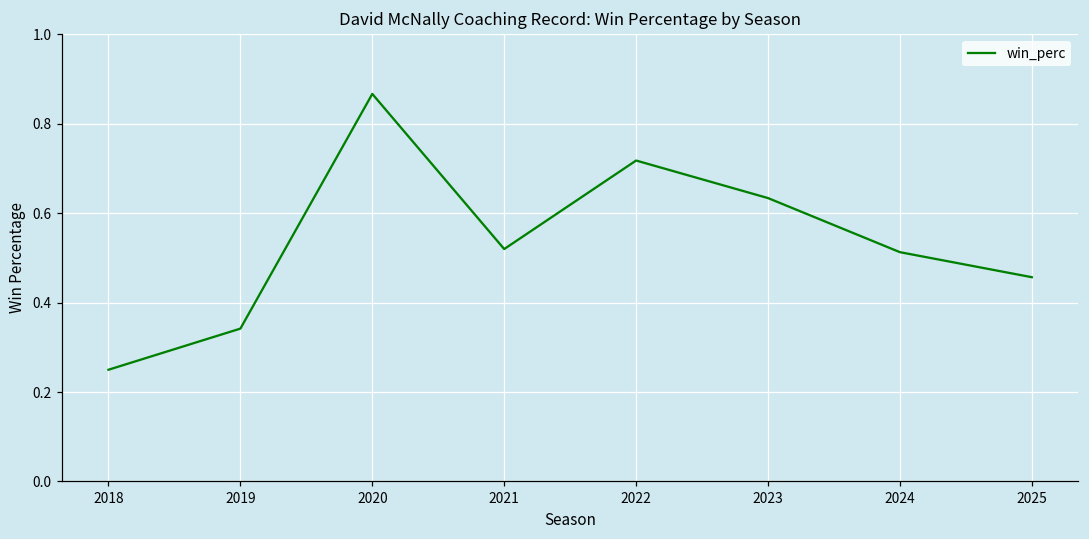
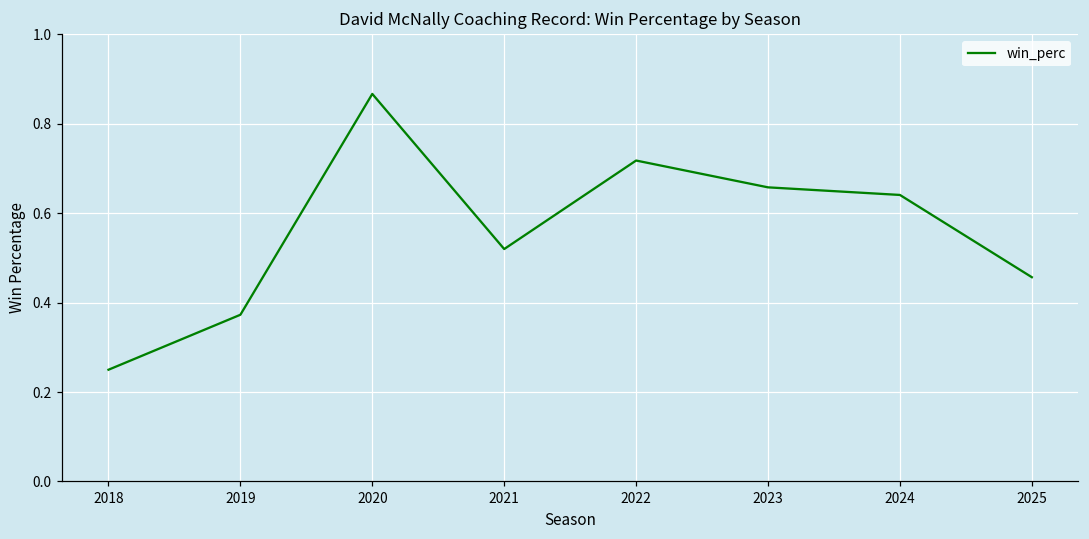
  {
    "2018": 0.25,
-   "2019": 0.34,
+   "2019": 0.37,
    "2020": 0.87,
    "2021": 0.52,
    "2022": 0.72,
-   "2023": 0.63,
-   "2024": 0.51,
+   "2023": 0.66,
+   "2024": 0.64,
    "2025": 0.46
  }
